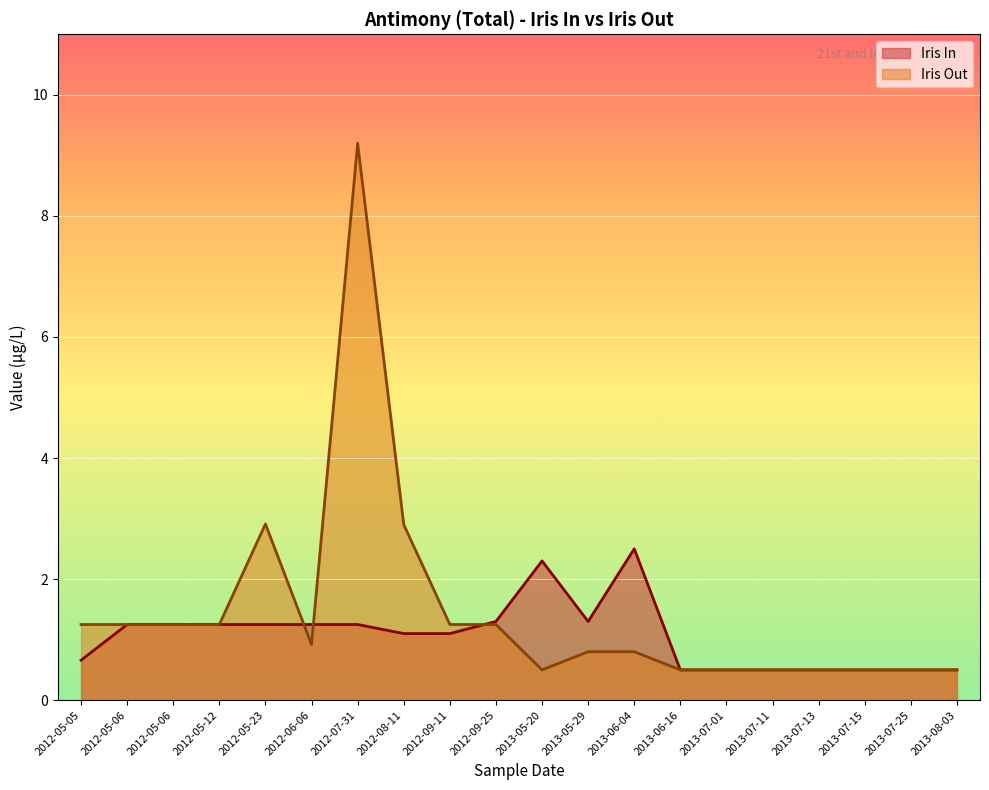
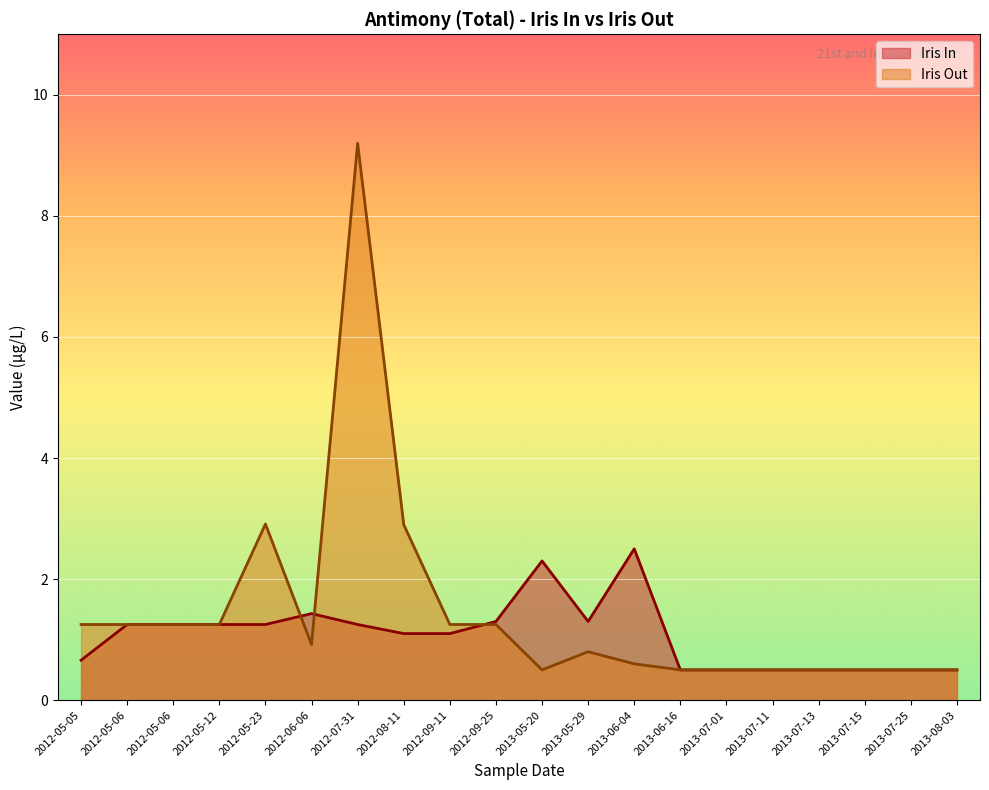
  {
    "Iris In": {
      "2012-05-05": 0.7,
      "2012-05-23": 1.3,
-     "2012-06-06": 1.3,
+     "2012-06-06": 1.4,
      "2012-07-31": 1.3,
      "2012-08-11": 1.1,
      "2012-09-11": 1.1,
      "2012-09-25": 1.3,
      "2013-05-20": 2.3,
      "2013-05-29": 1.3,
      "2013-06-04": 2.5
    },
    "Iris Out": {
      "2012-05-05": 1.3,
      "2012-05-23": 2.9,
      "2012-06-06": 0.9,
      "2012-07-31": 9.2,
      "2012-08-11": 2.9,
      "2012-09-11": 1.3,
      "2012-09-25": 1.3,
      "2013-05-20": 0.5,
      "2013-05-29": 0.8,
-     "2013-06-04": 0.8
+     "2013-06-04": 0.6
    }
  }
